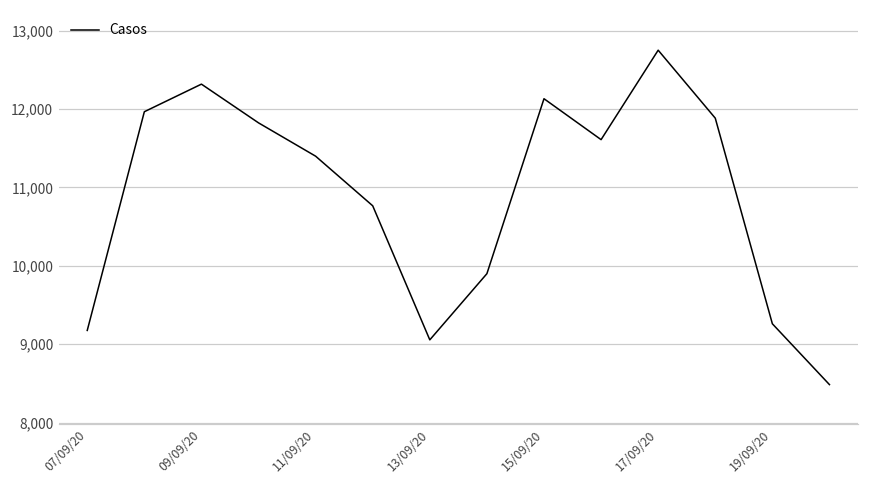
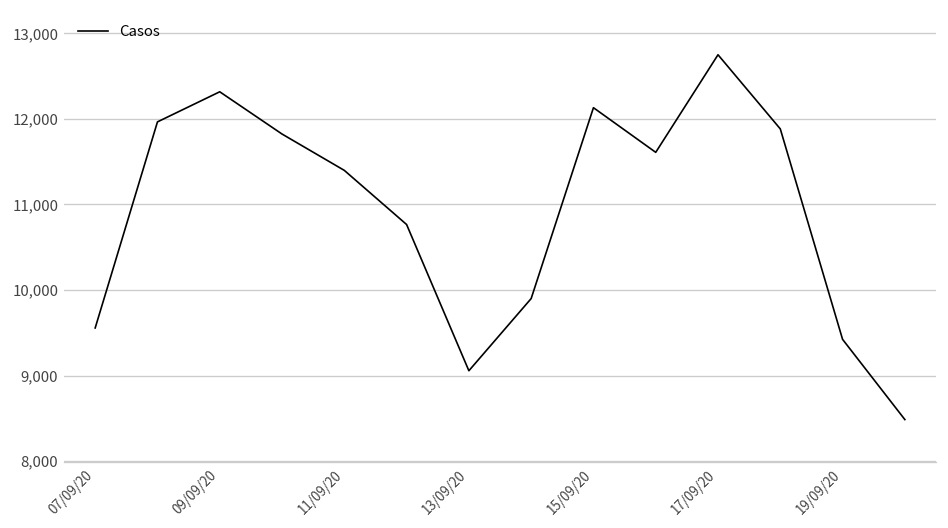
  {
-   "07/09/20": "9,200",
+   "07/09/20": "9,600",
    "09/09/20": "12,300",
    "11/09/20": "11,400",
    "13/09/20": "9,100",
    "15/09/20": "12,100",
    "17/09/20": "12,800",
-   "19/09/20": "9,300"
+   "19/09/20": "9,400"
  }
